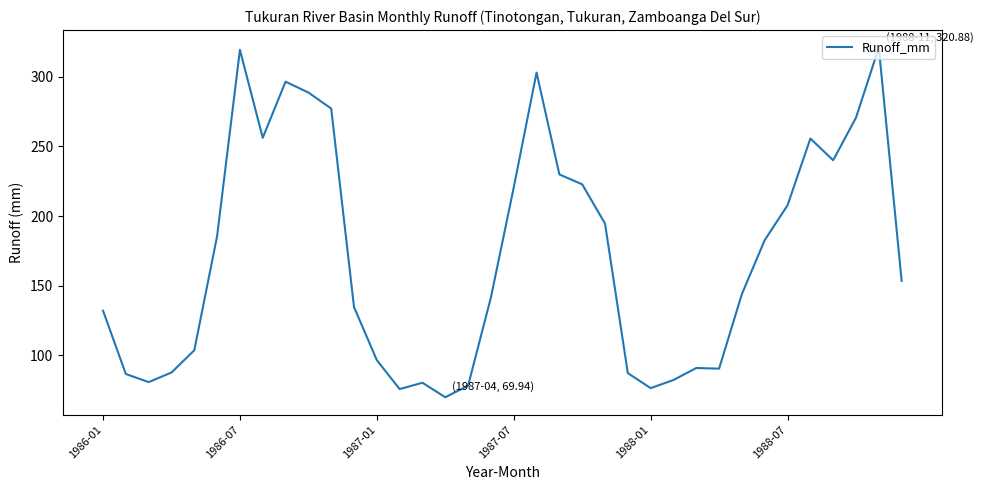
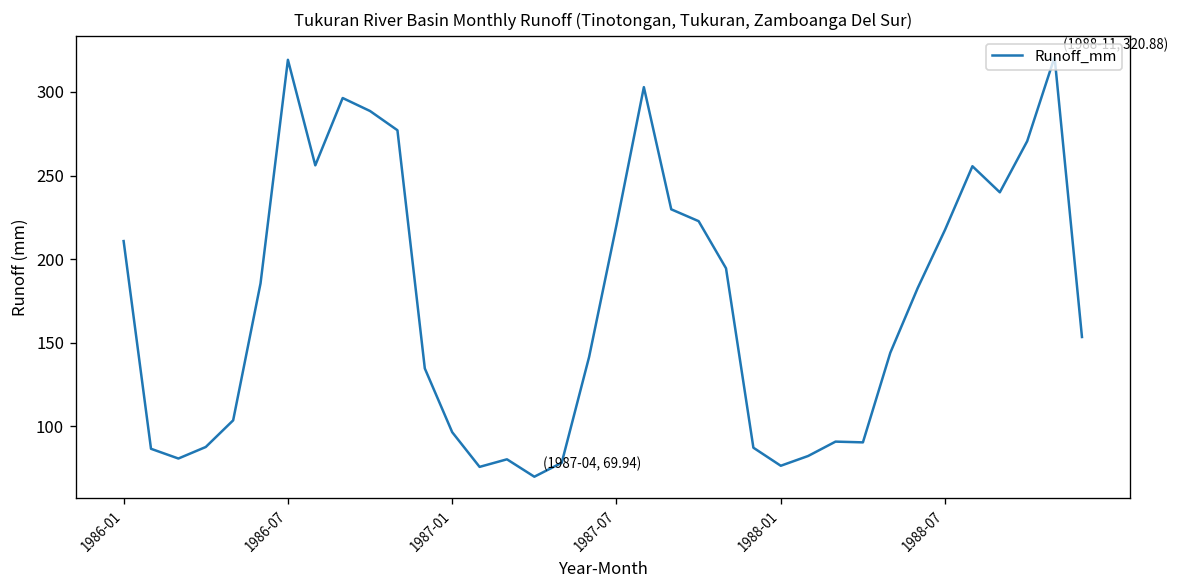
  {
-   "1986-01": 132,
+   "1986-01": 211,
    "1986-07": 319,
    "1987-01": 97,
    "1987-07": 221,
    "1988-01": 76,
-   "1988-07": 208
+   "1988-07": 218
  }
